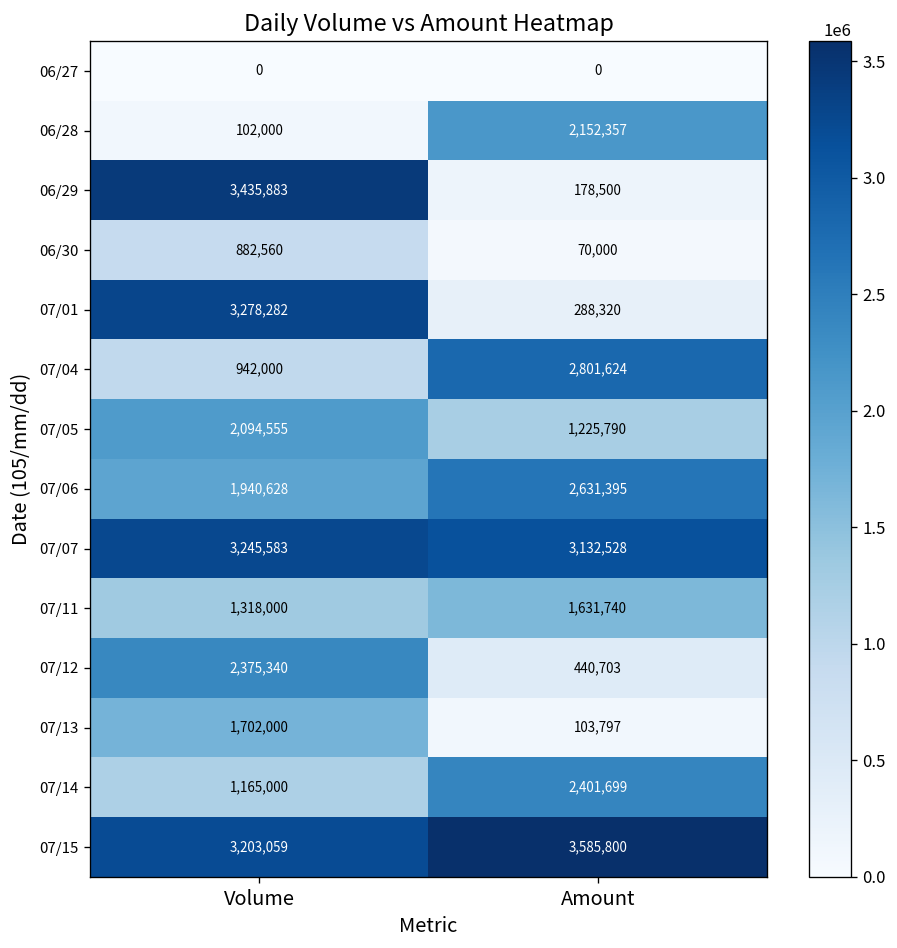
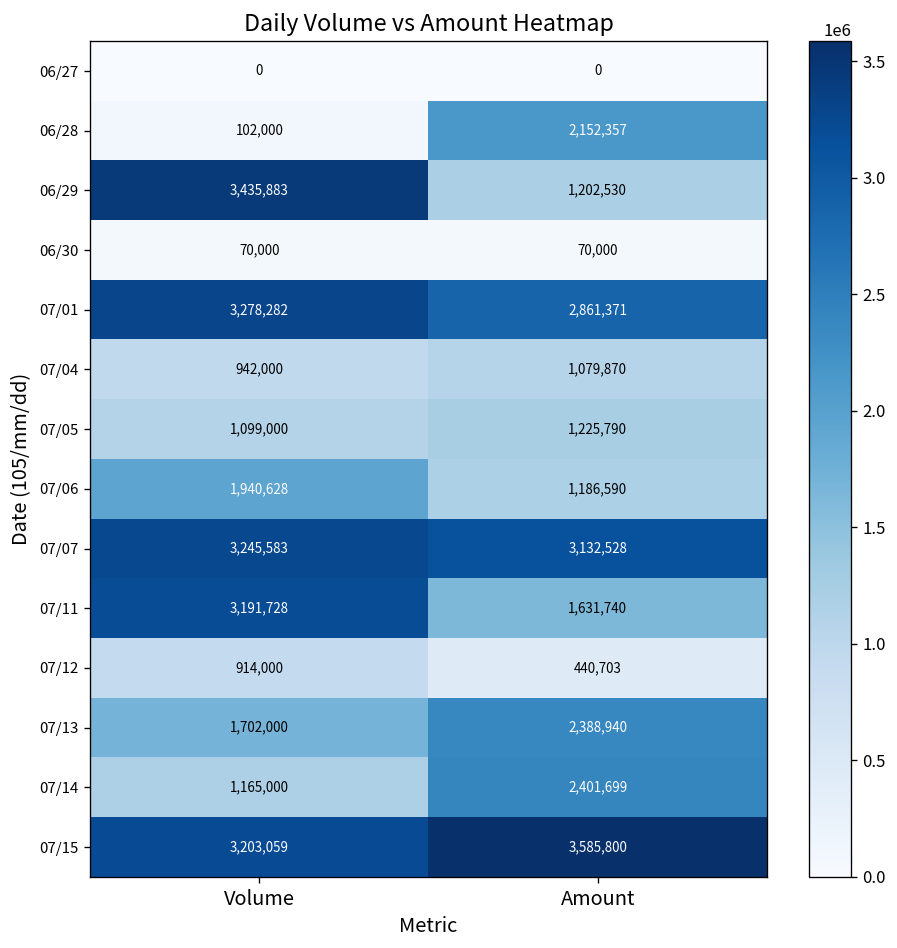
  {
    "06/27": {
      "Volume": "0",
      "Amount": "0"
    },
    "06/28": {
      "Volume": "102,000",
      "Amount": "2,152,357"
    },
    "06/29": {
      "Volume": "3,435,883",
-     "Amount": "178,500"
+     "Amount": "1,202,530"
    },
    "06/30": {
-     "Volume": "882,560",
+     "Volume": "70,000",
      "Amount": "70,000"
    },
    "07/01": {
      "Volume": "3,278,282",
-     "Amount": "288,320"
+     "Amount": "2,861,371"
    },
    "07/04": {
      "Volume": "942,000",
-     "Amount": "2,801,624"
+     "Amount": "1,079,870"
    },
    "07/05": {
-     "Volume": "2,094,555",
+     "Volume": "1,099,000",
      "Amount": "1,225,790"
    },
    "07/06": {
      "Volume": "1,940,628",
-     "Amount": "2,631,395"
+     "Amount": "1,186,590"
    },
    "07/07": {
      "Volume": "3,245,583",
      "Amount": "3,132,528"
    },
    "07/11": {
-     "Volume": "1,318,000",
+     "Volume": "3,191,728",
      "Amount": "1,631,740"
    },
    "07/12": {
-     "Volume": "2,375,340",
+     "Volume": "914,000",
      "Amount": "440,703"
    },
    "07/13": {
      "Volume": "1,702,000",
-     "Amount": "103,797"
+     "Amount": "2,388,940"
    },
    "07/14": {
      "Volume": "1,165,000",
      "Amount": "2,401,699"
    },
    "07/15": {
      "Volume": "3,203,059",
      "Amount": "3,585,800"
    }
  }
